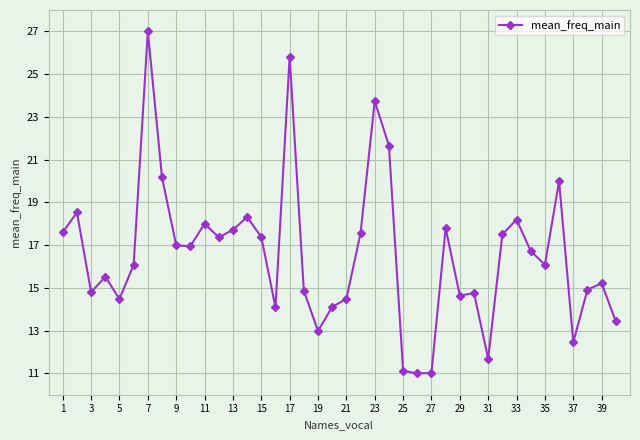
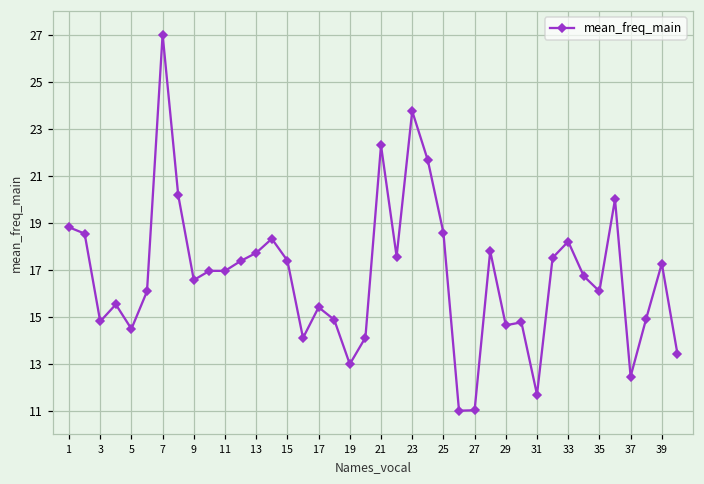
  {
-   "1": 17.6,
+   "1": 18.8,
    "3": 14.8,
    "5": 14.5,
    "7": 27.0,
-   "9": 17.0,
-   "11": 18.0,
+   "9": 16.6,
+   "11": 16.9,
    "13": 17.7,
    "15": 17.4,
-   "17": 25.8,
+   "17": 15.4,
    "19": 13.0,
-   "21": 14.5,
+   "21": 22.3,
    "23": 23.7,
-   "25": 11.1,
+   "25": 18.6,
    "27": 11.0,
    "29": 14.6,
    "31": 11.7,
    "33": 18.2,
    "35": 16.1,
    "37": 12.5,
-   "39": 15.2
+   "39": 17.3
  }
